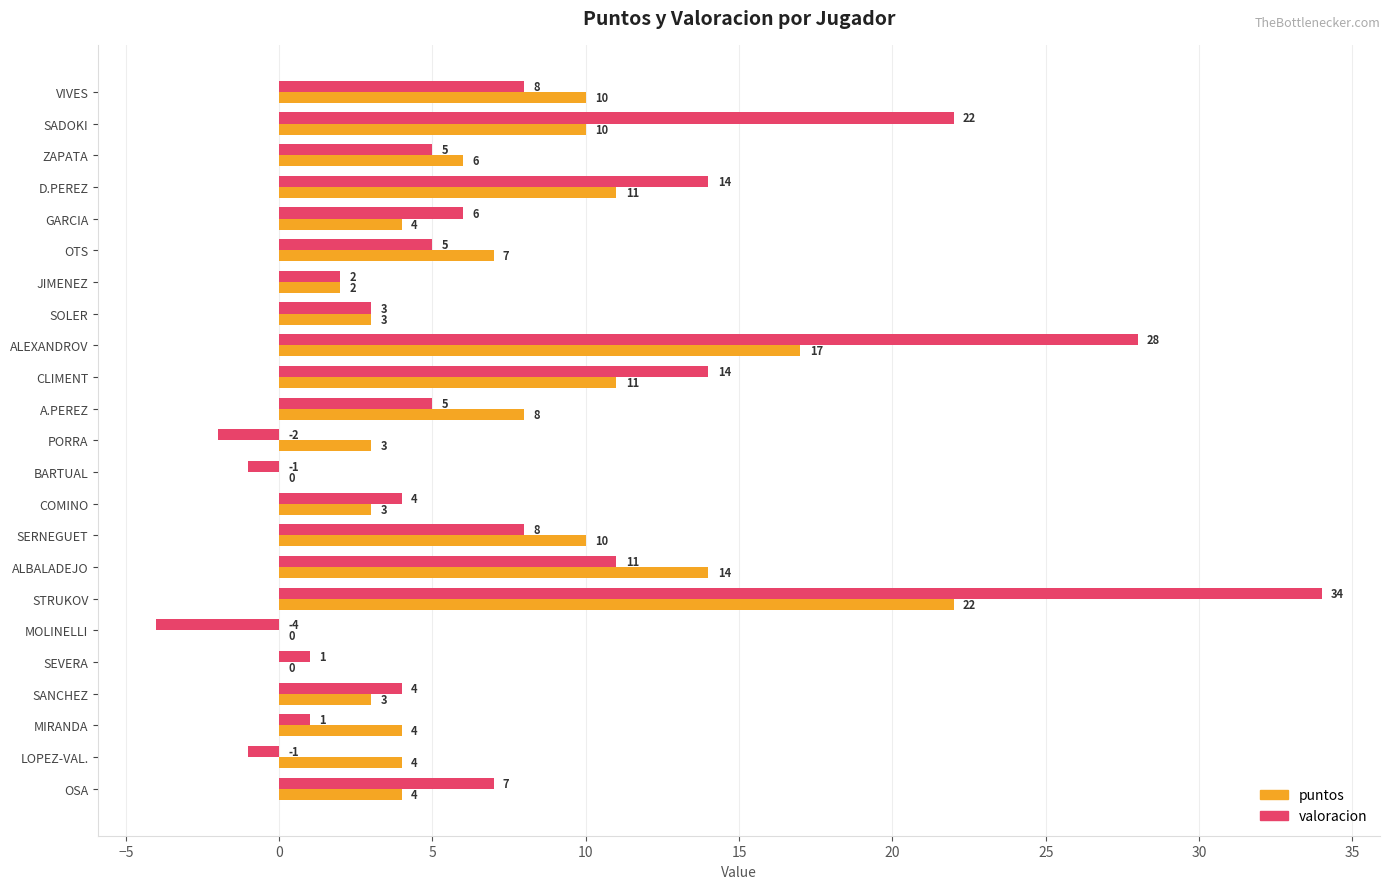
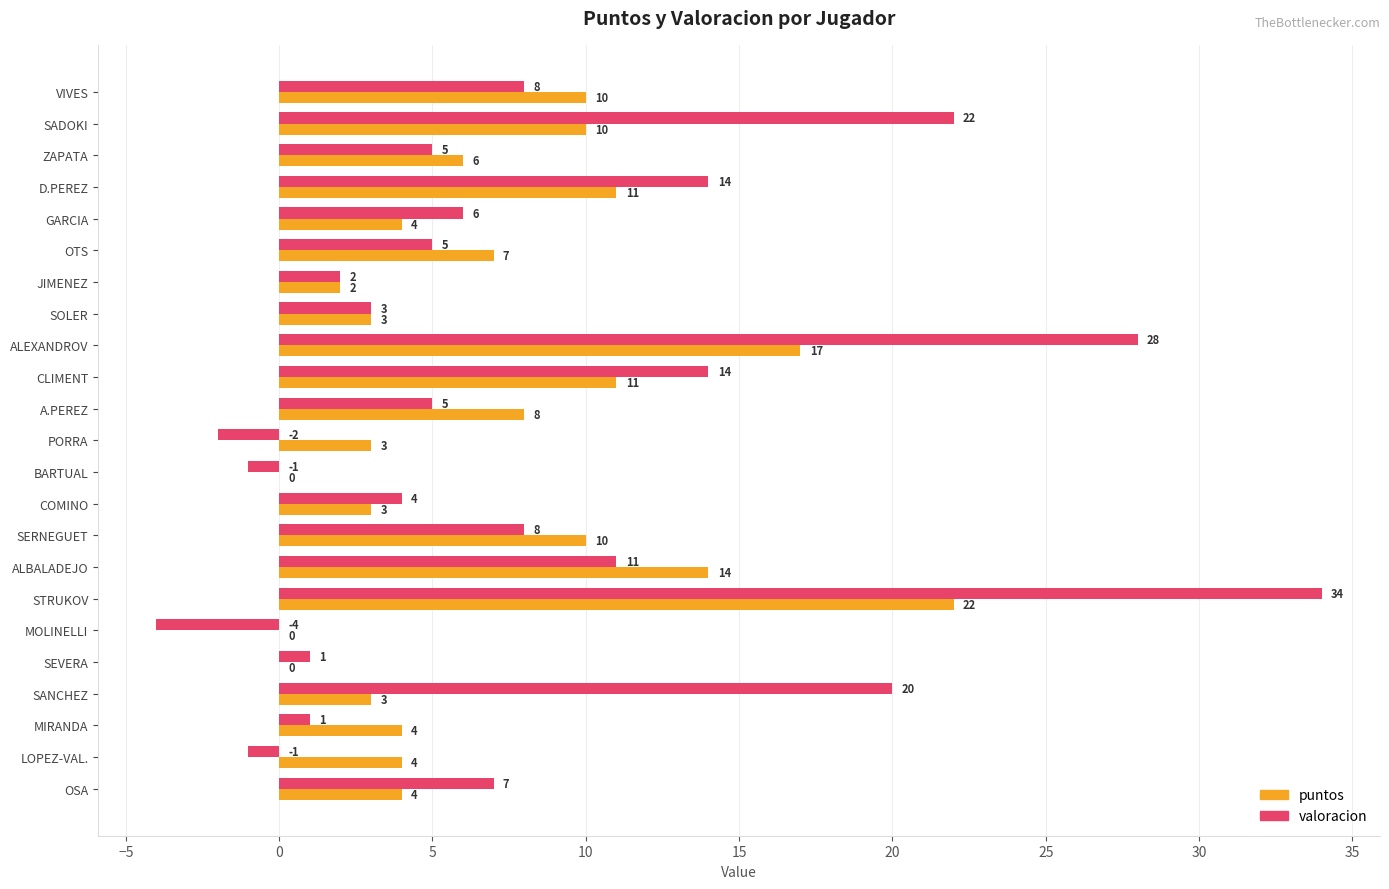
  {
    "puntos": {
      "VIVES": 10,
      "SADOKI": 10,
      "ZAPATA": 6,
      "D.PEREZ": 11,
      "GARCIA": 4,
      "OTS": 7,
      "JIMENEZ": 2,
      "SOLER": 3,
      "ALEXANDROV": 17,
      "CLIMENT": 11,
      "A.PEREZ": 8,
      "PORRA": 3,
      "BARTUAL": 0,
      "COMINO": 3,
      "SERNEGUET": 10,
      "ALBALADEJO": 14,
      "STRUKOV": 22,
      "MOLINELLI": 0,
      "SEVERA": 0,
      "SANCHEZ": 3,
      "MIRANDA": 4,
      "LOPEZ-VAL.": 4,
      "OSA": 4
    },
    "valoracion": {
      "VIVES": 8,
      "SADOKI": 22,
      "ZAPATA": 5,
      "D.PEREZ": 14,
      "GARCIA": 6,
      "OTS": 5,
      "JIMENEZ": 2,
      "SOLER": 3,
      "ALEXANDROV": 28,
      "CLIMENT": 14,
      "A.PEREZ": 5,
      "COMINO": 4,
      "SERNEGUET": 8,
      "ALBALADEJO": 11,
      "STRUKOV": 34,
      "SEVERA": 1,
-     "SANCHEZ": 4,
+     "SANCHEZ": 20,
      "MIRANDA": 1,
      "OSA": 7
    }
  }
